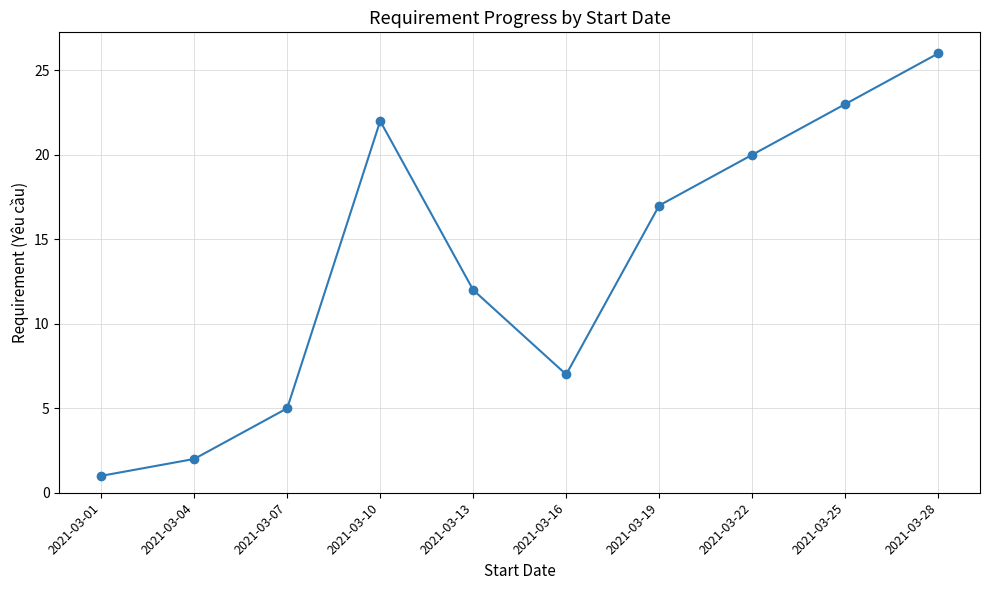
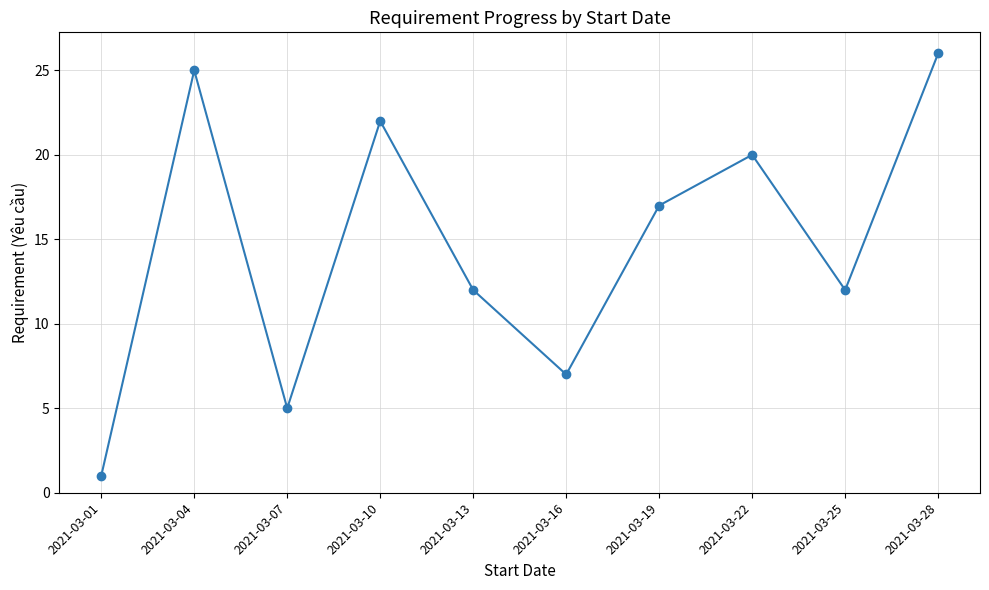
  {
    "2021-03-01": 1,
-   "2021-03-04": 2,
+   "2021-03-04": 25,
    "2021-03-07": 5,
    "2021-03-10": 22,
    "2021-03-13": 12,
    "2021-03-16": 7,
    "2021-03-19": 17,
    "2021-03-22": 20,
-   "2021-03-25": 23,
+   "2021-03-25": 12,
    "2021-03-28": 26
  }
